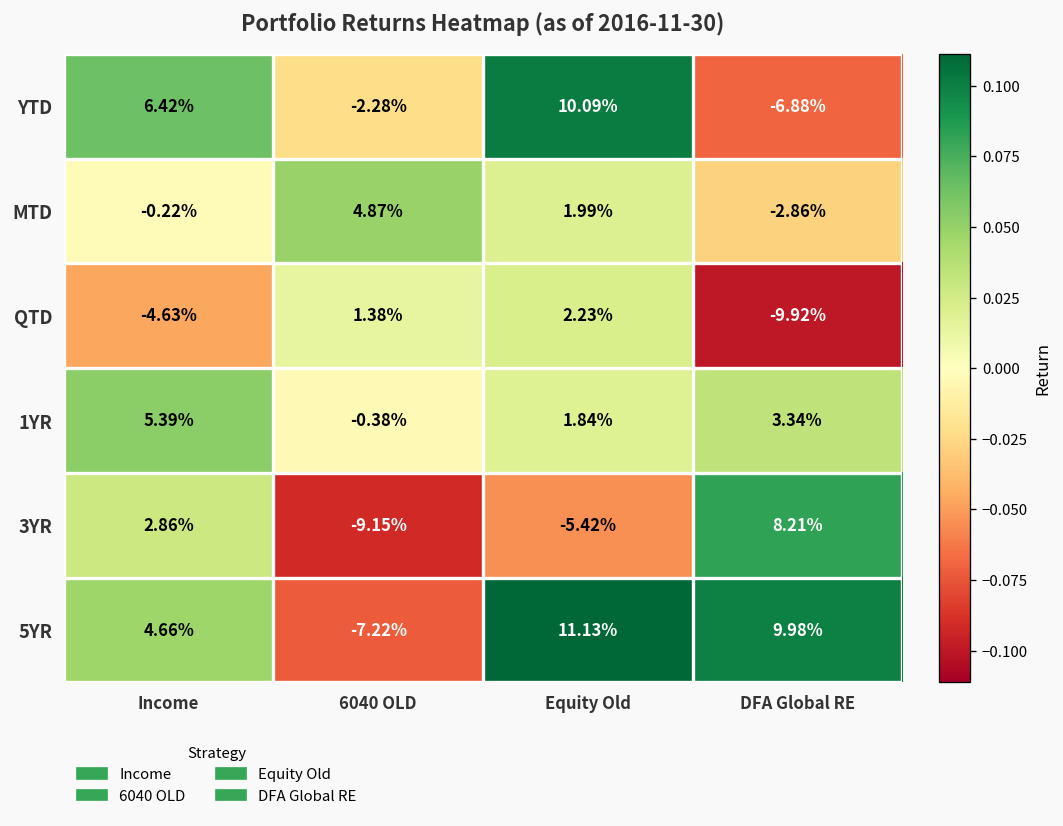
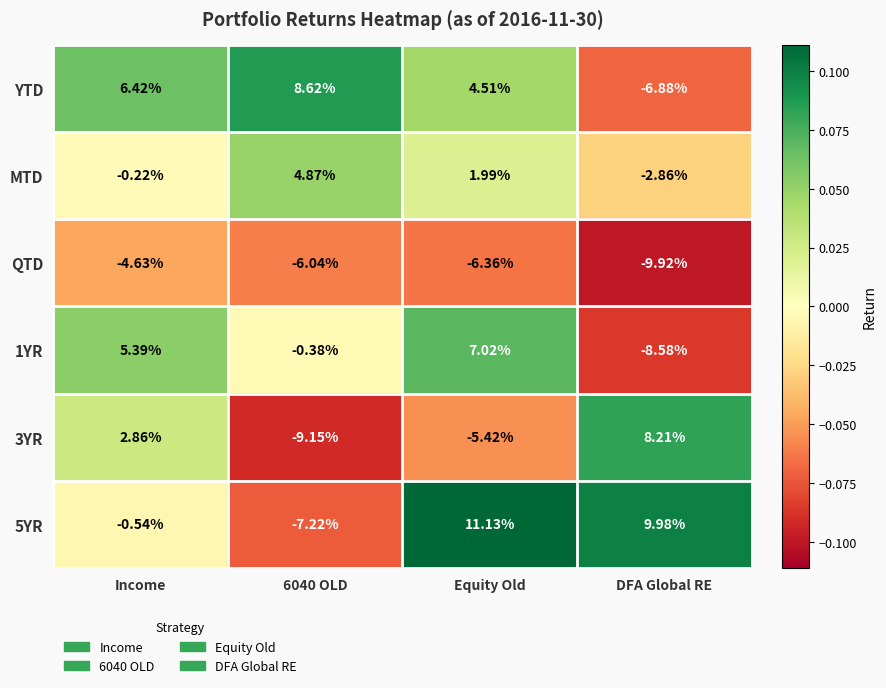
  {
    "YTD": {
      "Income": "6.42%",
-     "6040 OLD": "-2.28%",
-     "Equity Old": "10.09%",
+     "6040 OLD": "8.62%",
+     "Equity Old": "4.51%",
      "DFA Global RE": "-6.88%"
    },
    "MTD": {
      "Income": "-0.22%",
      "6040 OLD": "4.87%",
      "Equity Old": "1.99%",
      "DFA Global RE": "-2.86%"
    },
    "QTD": {
      "Income": "-4.63%",
-     "6040 OLD": "1.38%",
-     "Equity Old": "2.23%",
+     "6040 OLD": "-6.04%",
+     "Equity Old": "-6.36%",
      "DFA Global RE": "-9.92%"
    },
    "1YR": {
      "Income": "5.39%",
      "6040 OLD": "-0.38%",
-     "Equity Old": "1.84%",
-     "DFA Global RE": "3.34%"
+     "Equity Old": "7.02%",
+     "DFA Global RE": "-8.58%"
    },
    "3YR": {
      "Income": "2.86%",
      "6040 OLD": "-9.15%",
      "Equity Old": "-5.42%",
      "DFA Global RE": "8.21%"
    },
    "5YR": {
-     "Income": "4.66%",
+     "Income": "-0.54%",
      "6040 OLD": "-7.22%",
      "Equity Old": "11.13%",
      "DFA Global RE": "9.98%"
    }
  }
